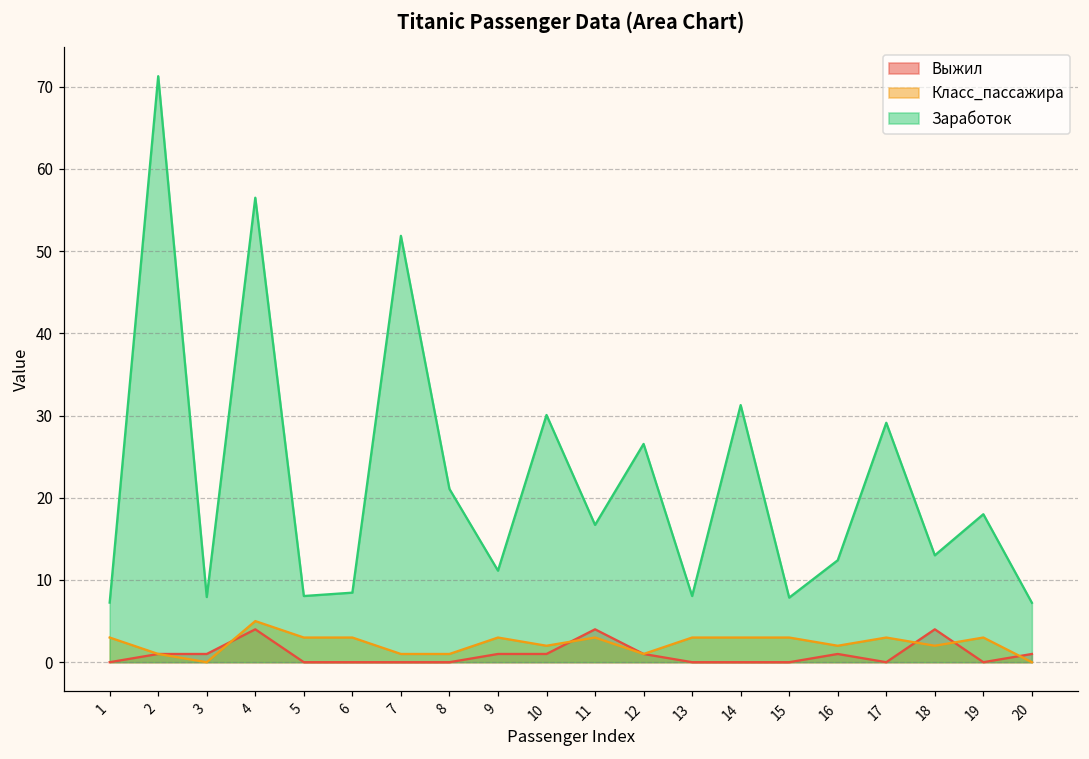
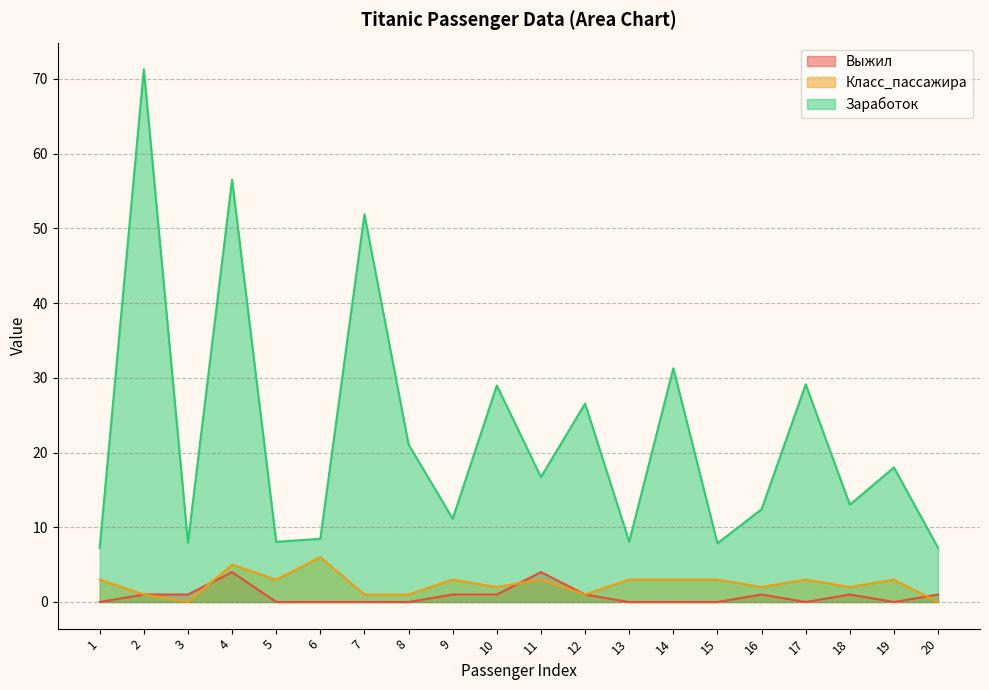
  {
    "Выжил": {
      "1": 0,
      "3": 1,
      "4": 4,
      "5": 0,
      "6": 0,
      "7": 0,
      "8": 0,
      "9": 1,
      "10": 1,
      "11": 4,
      "13": 0,
      "14": 0,
      "15": 0,
      "16": 1,
      "17": 0,
-     "18": 4,
+     "18": 1,
      "19": 0,
      "20": 1
    },
    "Класс_пассажира": {
      "1": 3,
      "3": 0,
      "4": 5,
      "5": 3,
-     "6": 3,
+     "6": 6,
      "7": 1,
      "8": 1,
      "9": 3,
      "10": 2,
      "11": 3,
      "13": 3,
      "14": 3,
      "15": 3,
      "16": 2,
      "17": 3,
      "18": 2,
      "19": 3,
      "20": 0
    },
    "Заработок": {
      "1": 7,
      "2": 71,
      "3": 8,
      "4": 57,
      "5": 8,
      "6": 8,
      "7": 52,
      "8": 21,
      "9": 11,
-     "10": 30,
+     "10": 29,
      "11": 17,
      "12": 27,
      "13": 8,
      "14": 31,
      "15": 8,
      "16": 12,
      "17": 29,
      "18": 13,
      "19": 18,
      "20": 7
    }
  }
